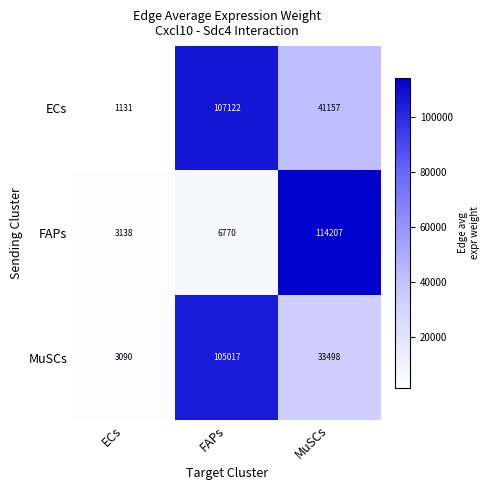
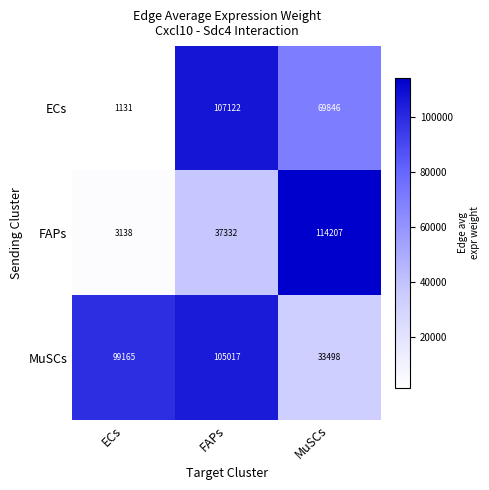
  {
    "ECs": {
      "ECs": 1131,
      "FAPs": 107122,
-     "MuSCs": 41157
+     "MuSCs": 69846
    },
    "FAPs": {
      "ECs": 3138,
-     "FAPs": 6770,
+     "FAPs": 37332,
      "MuSCs": 114207
    },
    "MuSCs": {
-     "ECs": 3090,
+     "ECs": 99165,
      "FAPs": 105017,
      "MuSCs": 33498
    }
  }
